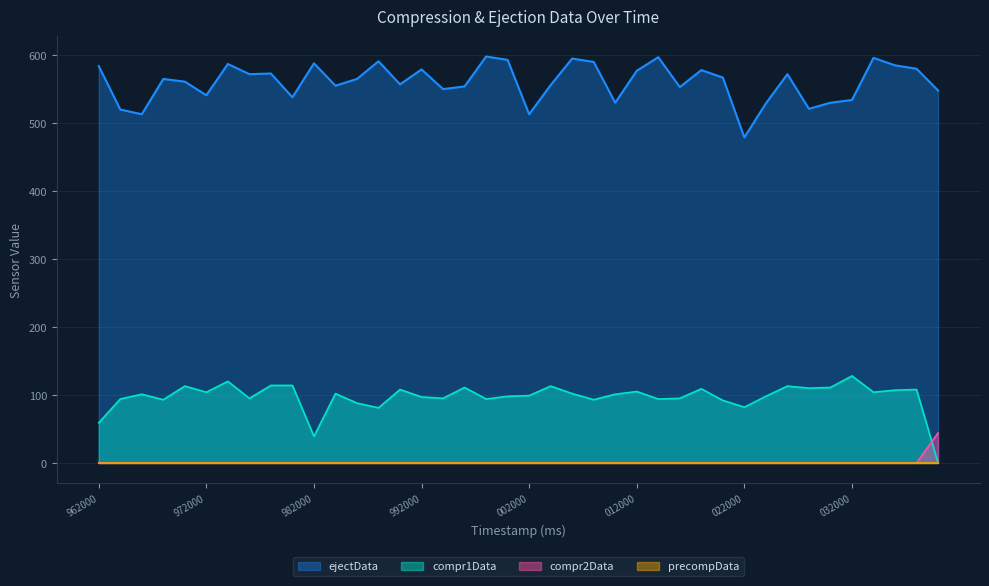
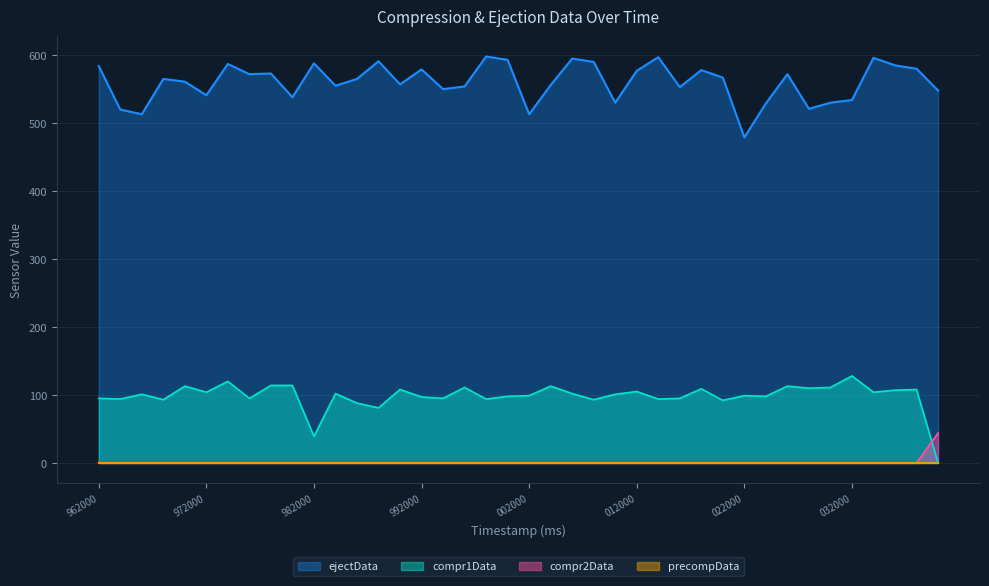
  {
    "ejectData": {
      "962000": 580,
      "972000": 540,
      "982000": 590,
      "992000": 580,
      "002000": 510,
      "012000": 580,
      "022000": 480,
      "032000": 530
    },
    "compr1Data": {
-     "962000": 60,
+     "962000": 100,
      "972000": 100,
      "982000": 40,
      "992000": 100,
      "002000": 100,
      "012000": 110,
-     "022000": 80,
+     "022000": 100,
      "032000": 130
    }
  }
